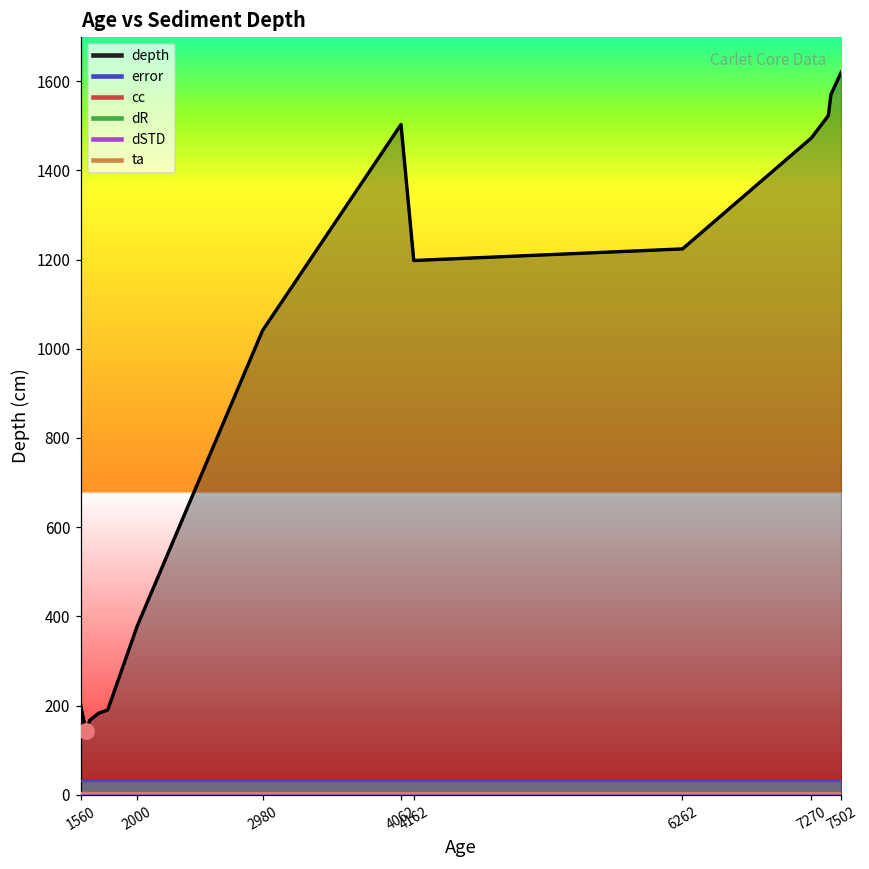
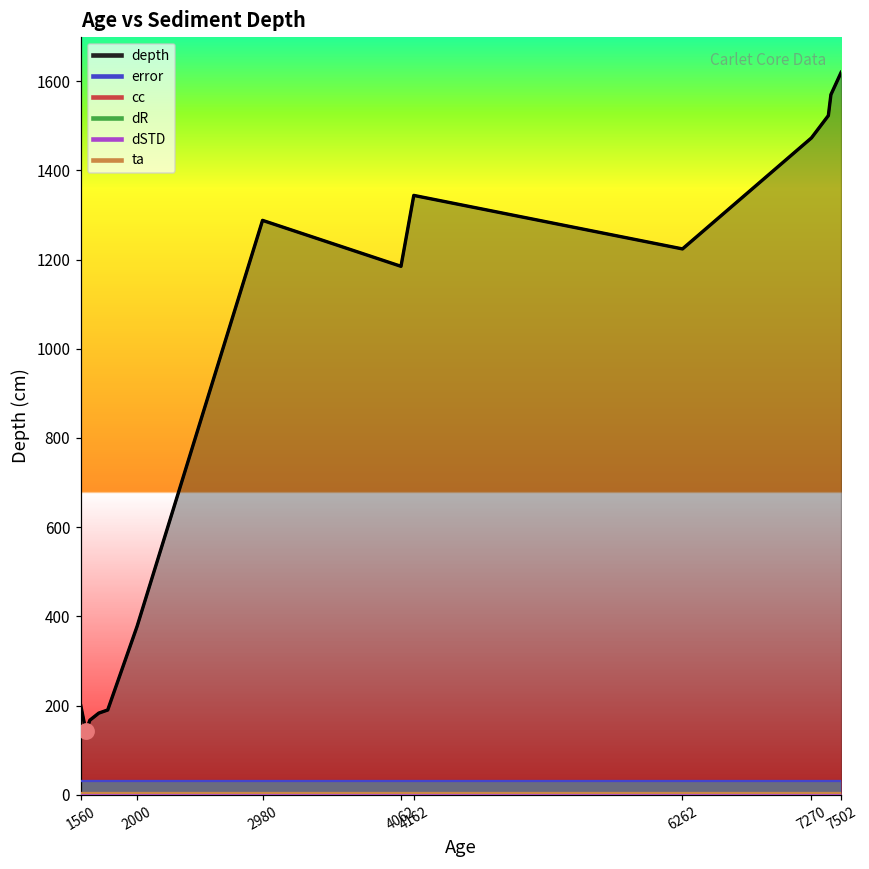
  {
    "depth": {
      "1560": 200,
      "2000": 380,
-     "2980": 1040,
-     "4062": 1500,
-     "4162": 1200,
+     "2980": 1290,
+     "4062": 1190,
+     "4162": 1340,
      "6262": 1220,
      "7270": 1470,
      "7502": 1620
    }
  }
